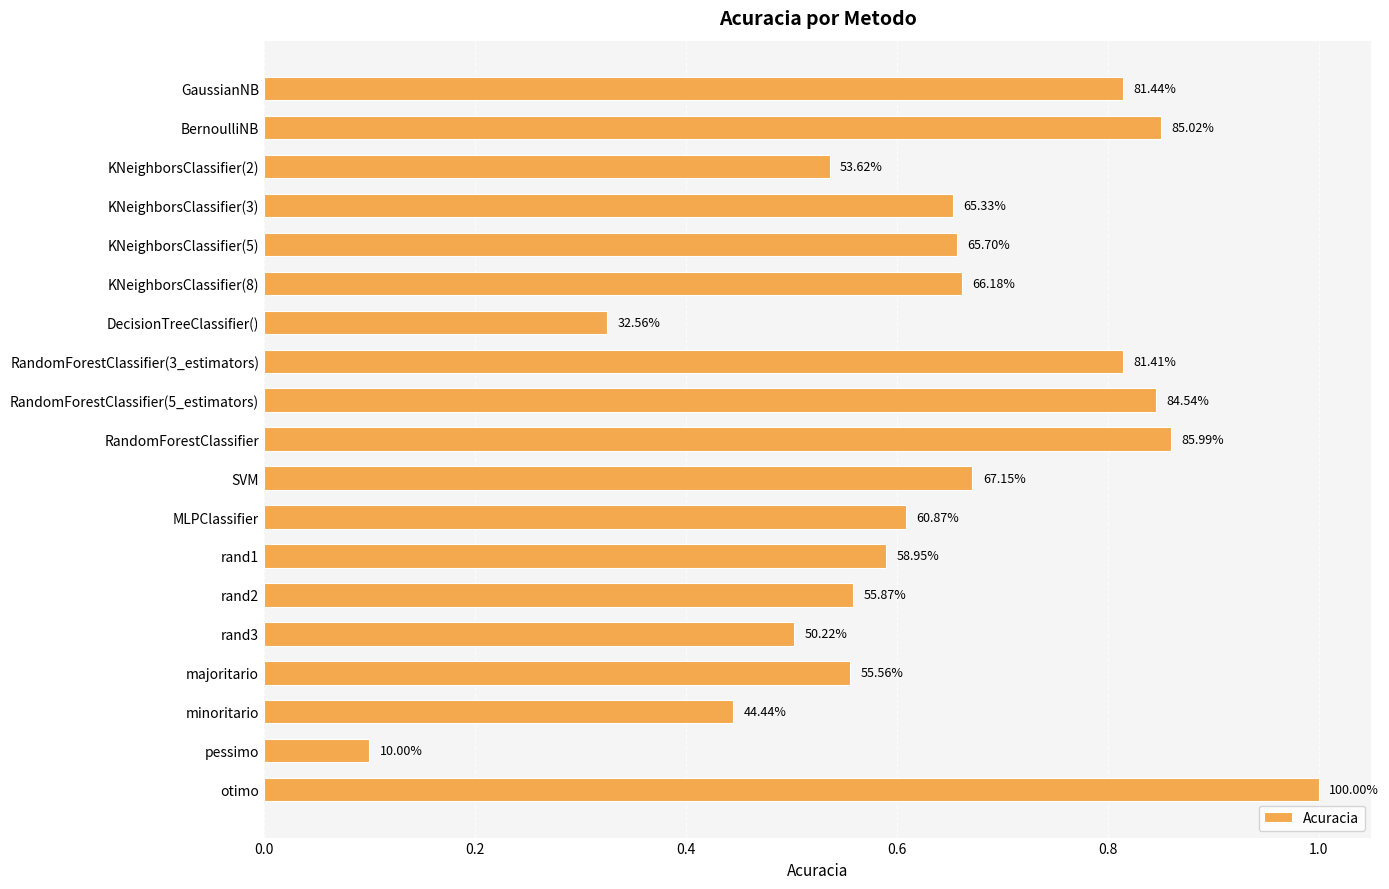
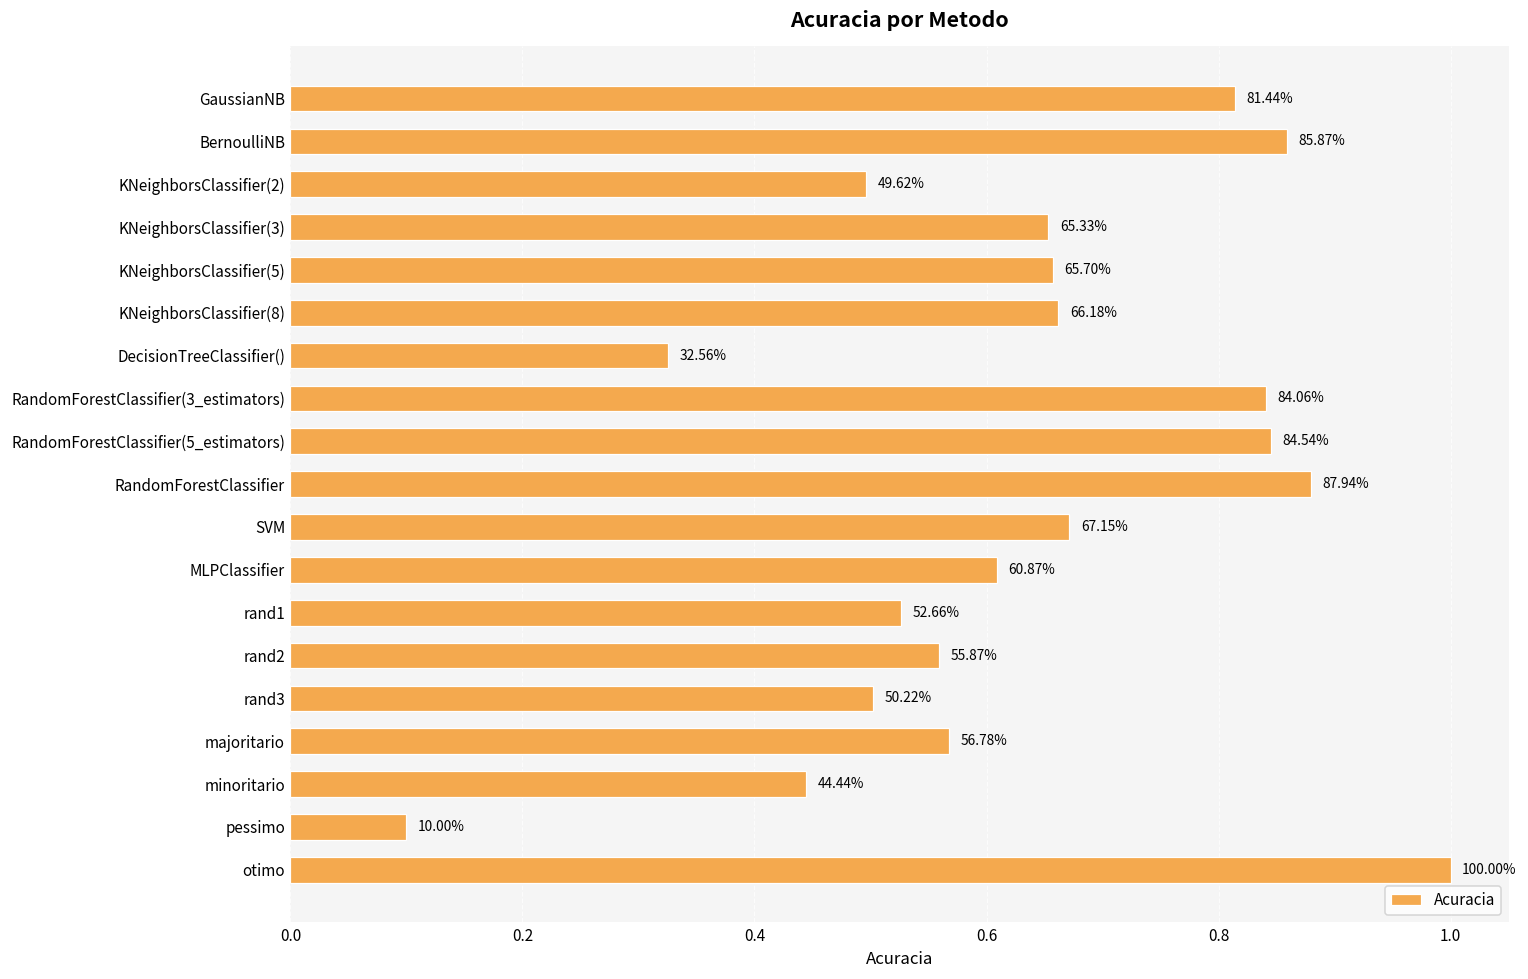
  {
    "GaussianNB": "81.44%",
-   "BernoulliNB": "85.02%",
-   "KNeighborsClassifier(2)": "53.62%",
+   "BernoulliNB": "85.87%",
+   "KNeighborsClassifier(2)": "49.62%",
    "KNeighborsClassifier(3)": "65.33%",
    "KNeighborsClassifier(5)": "65.70%",
    "KNeighborsClassifier(8)": "66.18%",
    "DecisionTreeClassifier()": "32.56%",
-   "RandomForestClassifier(3_estimators)": "81.41%",
+   "RandomForestClassifier(3_estimators)": "84.06%",
    "RandomForestClassifier(5_estimators)": "84.54%",
-   "RandomForestClassifier": "85.99%",
+   "RandomForestClassifier": "87.94%",
    "SVM": "67.15%",
    "MLPClassifier": "60.87%",
-   "rand1": "58.95%",
+   "rand1": "52.66%",
    "rand2": "55.87%",
    "rand3": "50.22%",
-   "majoritario": "55.56%",
+   "majoritario": "56.78%",
    "minoritario": "44.44%",
    "pessimo": "10.00%",
    "otimo": "100.00%"
  }
